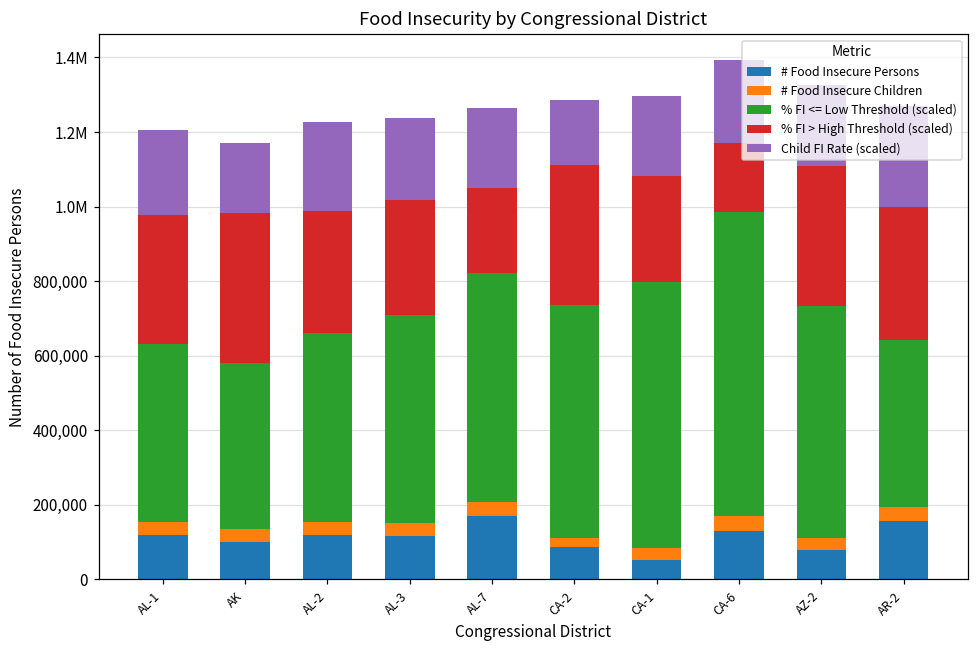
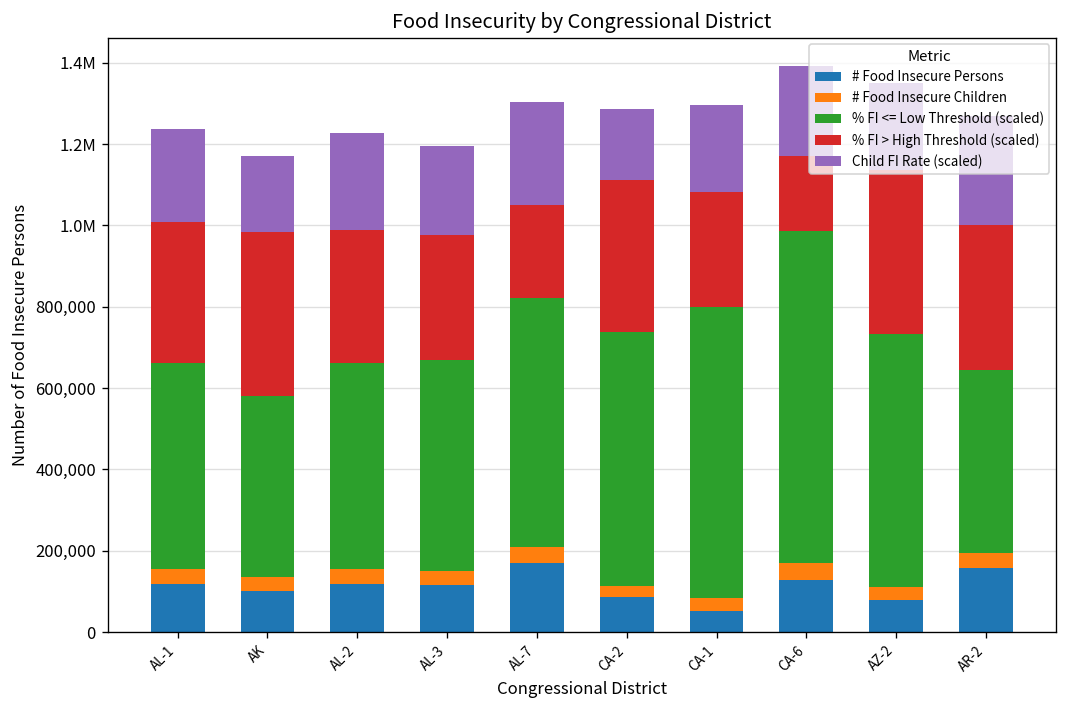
  {
    "# Food Insecure Persons": {
      "AL-1": "120,000",
      "AK": "100,000",
      "AL-2": "120,000",
      "AL-3": "120,000",
      "AL-7": "170,000",
      "CA-2": "90,000",
      "CA-1": "50,000",
      "CA-6": "130,000",
      "AZ-2": "80,000",
      "AR-2": "160,000"
    },
    "# Food Insecure Children": {
      "AL-1": "40,000",
      "AK": "30,000",
      "AL-2": "40,000",
      "AL-3": "30,000",
      "AL-7": "40,000",
      "CA-2": "20,000",
      "CA-1": "30,000",
      "CA-6": "40,000",
      "AZ-2": "30,000",
      "AR-2": "40,000"
    },
    "% FI <= Low Threshold (scaled)": {
-     "AL-1": "480,000",
+     "AL-1": "510,000",
      "AK": "450,000",
      "AL-2": "510,000",
-     "AL-3": "560,000",
+     "AL-3": "520,000",
      "AL-7": "610,000",
      "CA-2": "630,000",
      "CA-1": "720,000",
      "CA-6": "820,000",
      "AZ-2": "620,000",
      "AR-2": "450,000"
    },
    "% FI > High Threshold (scaled)": {
      "AL-1": "350,000",
      "AK": "400,000",
      "AL-2": "330,000",
      "AL-3": "310,000",
      "AL-7": "230,000",
      "CA-2": "380,000",
      "CA-1": "280,000",
      "CA-6": "190,000",
-     "AZ-2": "380,000",
+     "AZ-2": "400,000",
      "AR-2": "360,000"
    },
    "Child FI Rate (scaled)": {
      "AL-1": "230,000",
      "AK": "190,000",
      "AL-2": "240,000",
      "AL-3": "220,000",
-     "AL-7": "210,000",
+     "AL-7": "250,000",
      "CA-2": "170,000",
      "CA-1": "210,000",
      "CA-6": "220,000"
    }
  }
